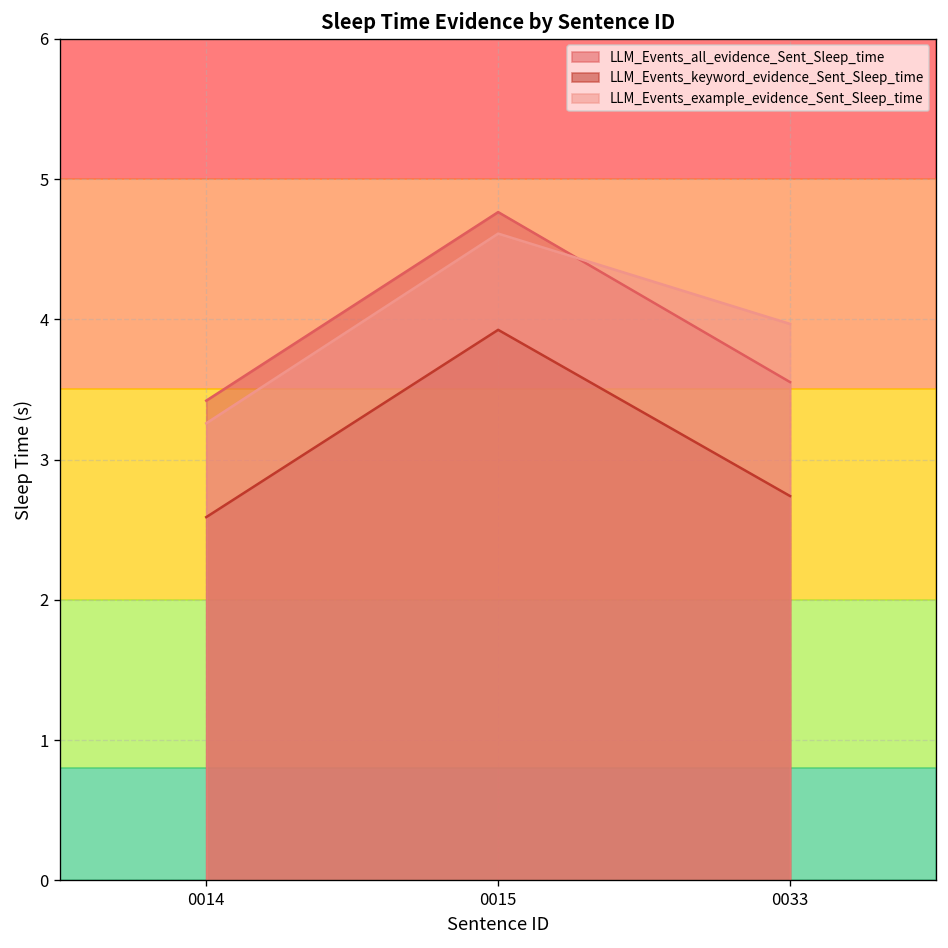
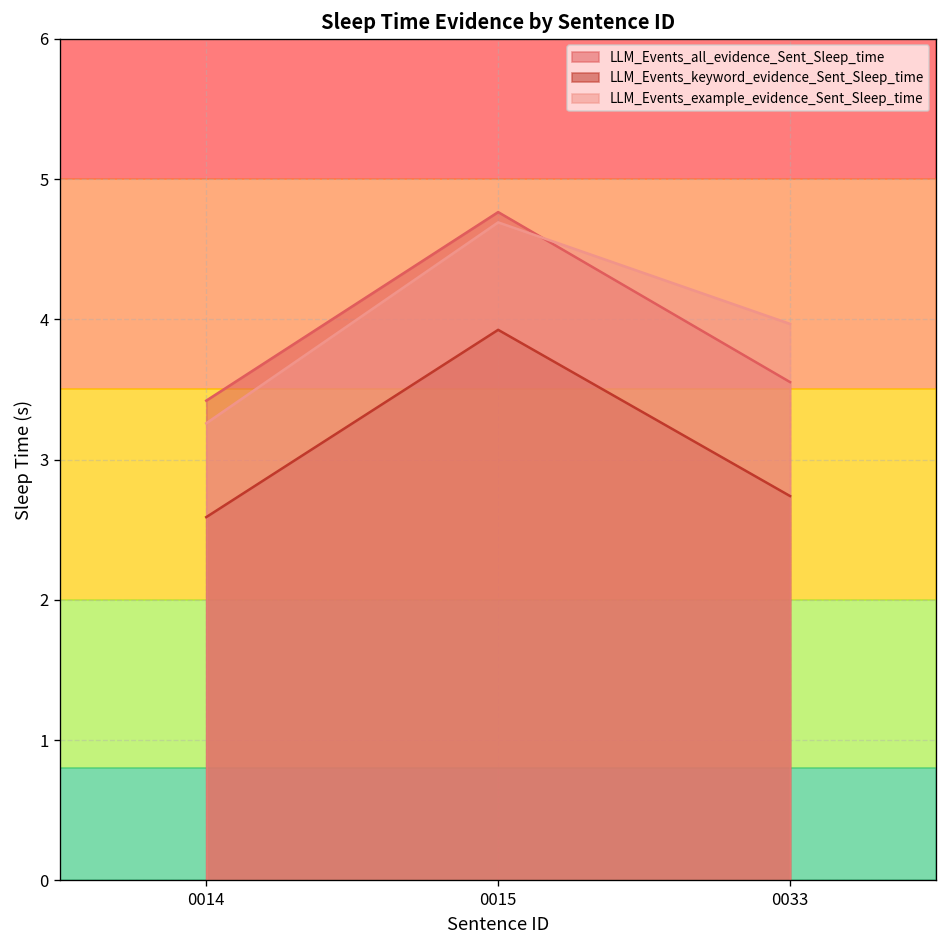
  {
    "LLM_Events_example_evidence_Sent_Sleep_time": {
      "0014": 3.26,
-     "0015": 4.61,
+     "0015": 4.69,
      "0033": 3.97
    }
  }
